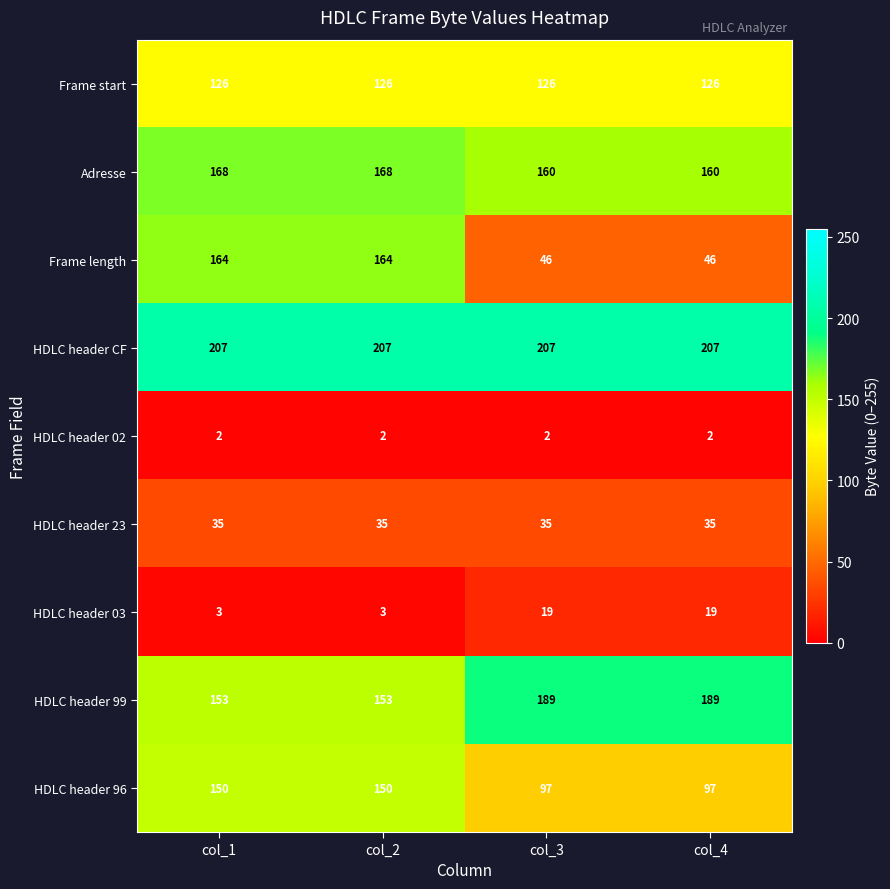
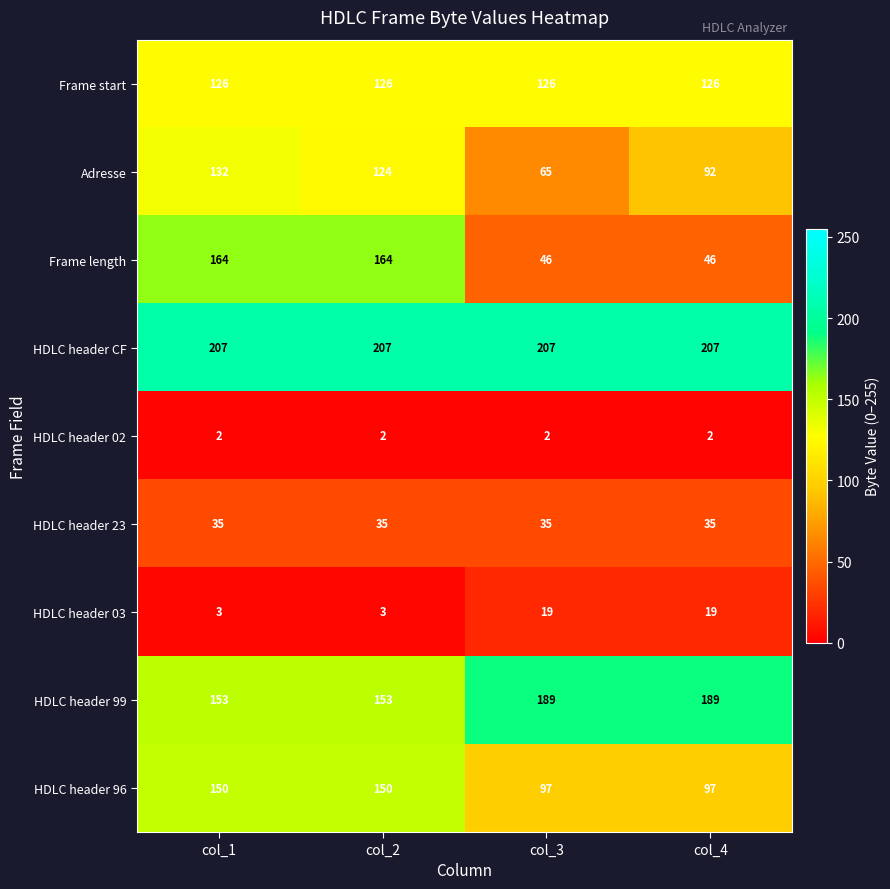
  {
    "Frame start": {
      "col_1": 126,
      "col_2": 126,
      "col_3": 126,
      "col_4": 126
    },
    "Adresse": {
-     "col_1": 168,
-     "col_2": 168,
-     "col_3": 160,
-     "col_4": 160
+     "col_1": 132,
+     "col_2": 124,
+     "col_3": 65,
+     "col_4": 92
    },
    "Frame length": {
      "col_1": 164,
      "col_2": 164,
      "col_3": 46,
      "col_4": 46
    },
    "HDLC header CF": {
      "col_1": 207,
      "col_2": 207,
      "col_3": 207,
      "col_4": 207
    },
    "HDLC header 02": {
      "col_1": 2,
      "col_2": 2,
      "col_3": 2,
      "col_4": 2
    },
    "HDLC header 23": {
      "col_1": 35,
      "col_2": 35,
      "col_3": 35,
      "col_4": 35
    },
    "HDLC header 03": {
      "col_1": 3,
      "col_2": 3,
      "col_3": 19,
      "col_4": 19
    },
    "HDLC header 99": {
      "col_1": 153,
      "col_2": 153,
      "col_3": 189,
      "col_4": 189
    },
    "HDLC header 96": {
      "col_1": 150,
      "col_2": 150,
      "col_3": 97,
      "col_4": 97
    }
  }
